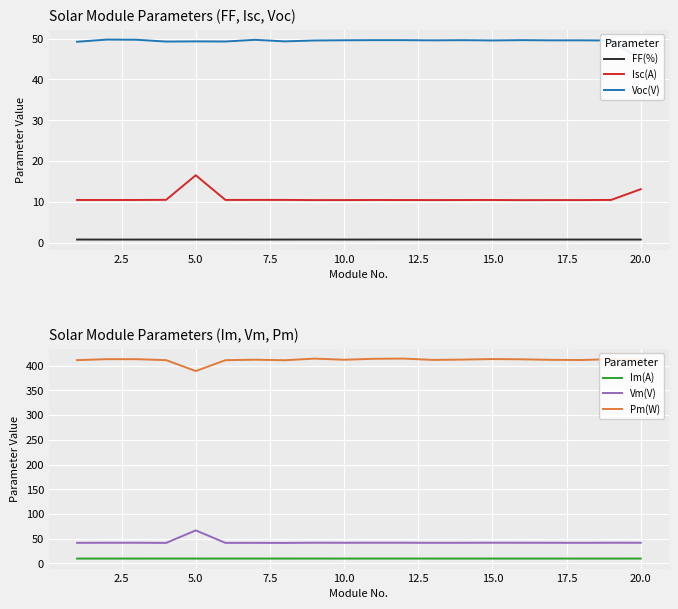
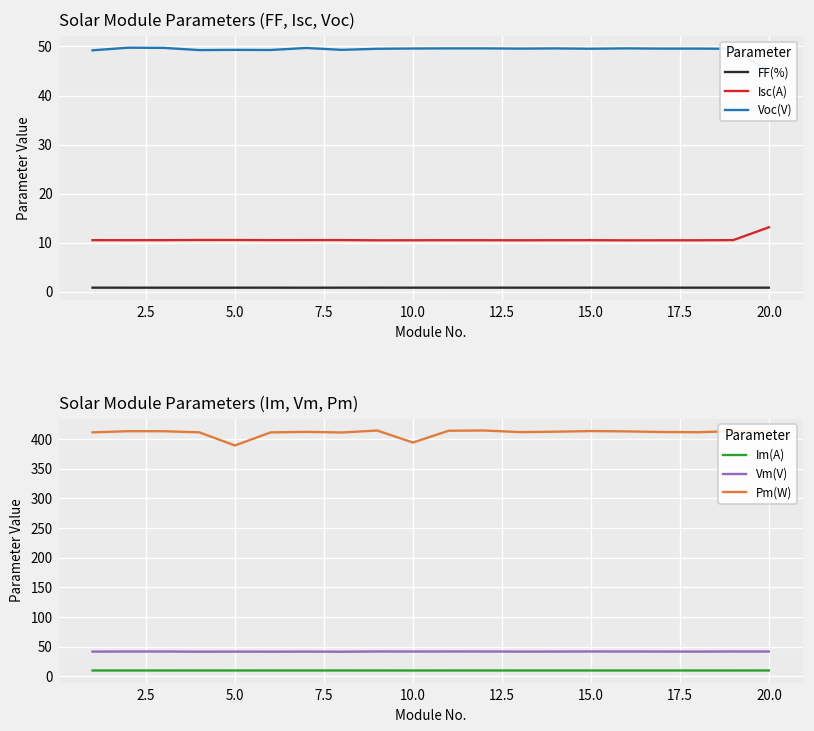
  {
    "Solar Module Parameters (FF, Isc, Voc)": {
      "FF(%)": {
        "5.0": 1,
        "10.0": 1,
        "15.0": 1,
        "20.0": 1
      },
      "Isc(A)": {
-       "5.0": 17,
+       "5.0": 11,
        "10.0": 10,
        "15.0": 10,
        "20.0": 13
      },
      "Voc(V)": {
        "5.0": 49,
        "10.0": 50,
        "15.0": 50
      }
    },
    "Solar Module Parameters (Im, Vm, Pm)": {
      "Im(A)": {
        "5.0": 10,
        "10.0": 10,
        "15.0": 10,
        "20.0": 10
      },
      "Vm(V)": {
-       "5.0": 70,
+       "5.0": 40,
        "10.0": 40,
        "15.0": 40,
        "20.0": 40
      },
      "Pm(W)": {
        "5.0": 390,
-       "10.0": 410,
+       "10.0": 390,
        "15.0": 410
      }
    }
  }
